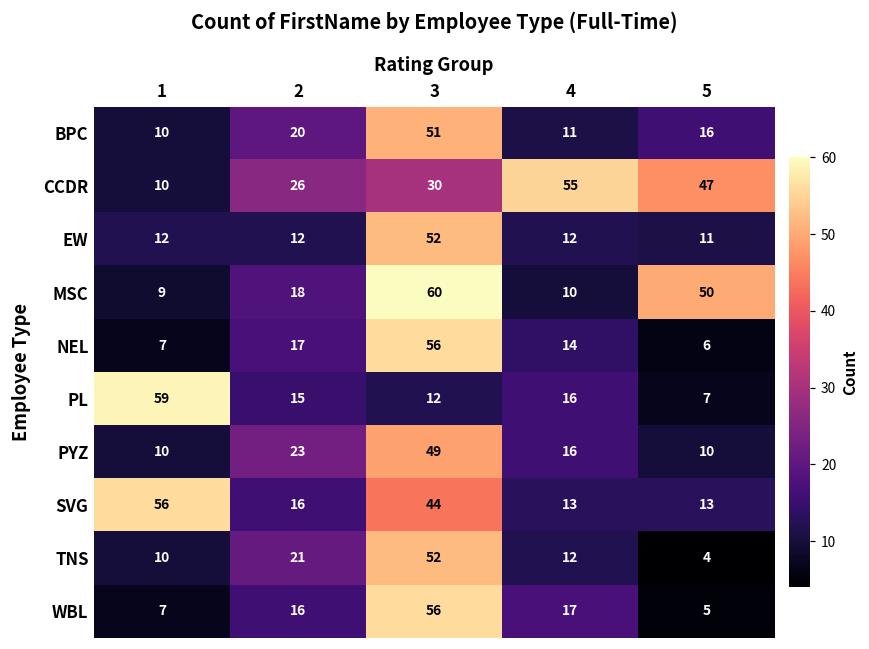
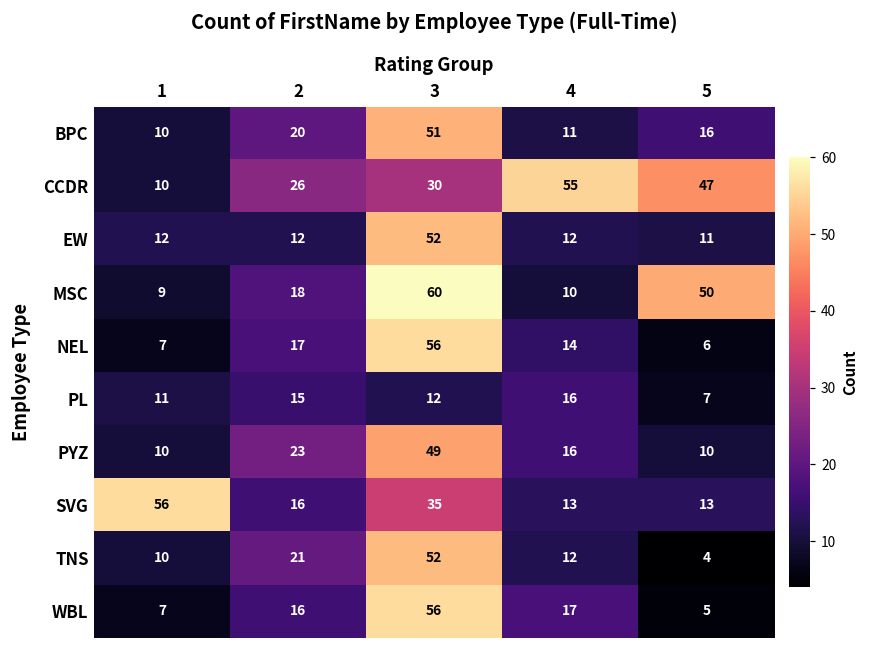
  {
    "BPC": {
      "1": 10,
      "2": 20,
      "3": 51,
      "4": 11,
      "5": 16
    },
    "CCDR": {
      "1": 10,
      "2": 26,
      "3": 30,
      "4": 55,
      "5": 47
    },
    "EW": {
      "1": 12,
      "2": 12,
      "3": 52,
      "4": 12,
      "5": 11
    },
    "MSC": {
      "1": 9,
      "2": 18,
      "3": 60,
      "4": 10,
      "5": 50
    },
    "NEL": {
      "1": 7,
      "2": 17,
      "3": 56,
      "4": 14,
      "5": 6
    },
    "PL": {
-     "1": 59,
+     "1": 11,
      "2": 15,
      "3": 12,
      "4": 16,
      "5": 7
    },
    "PYZ": {
      "1": 10,
      "2": 23,
      "3": 49,
      "4": 16,
      "5": 10
    },
    "SVG": {
      "1": 56,
      "2": 16,
-     "3": 44,
+     "3": 35,
      "4": 13,
      "5": 13
    },
    "TNS": {
      "1": 10,
      "2": 21,
      "3": 52,
      "4": 12,
      "5": 4
    },
    "WBL": {
      "1": 7,
      "2": 16,
      "3": 56,
      "4": 17,
      "5": 5
    }
  }
